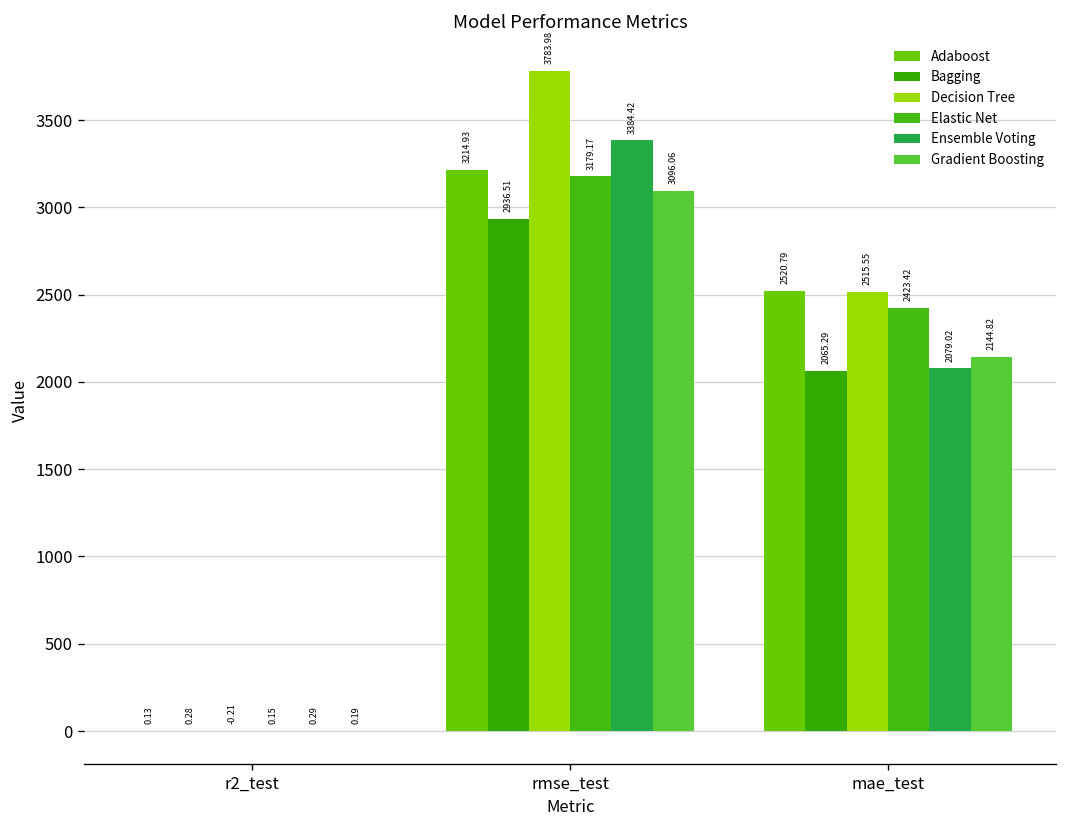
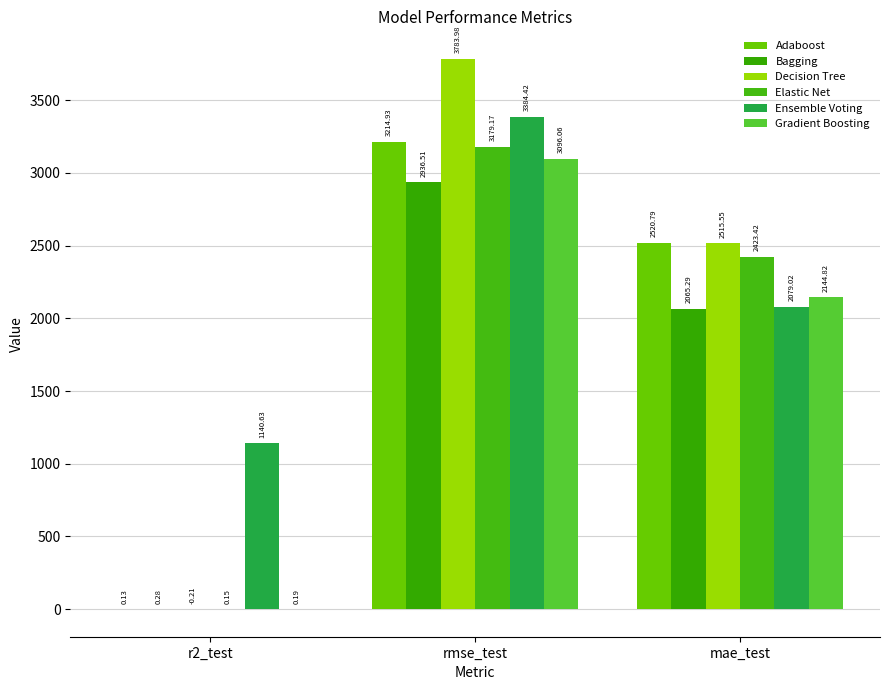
  {
    "Ensemble Voting": {
-     "r2_test": 0.29,
+     "r2_test": 1140.63,
      "rmse_test": 3384.42,
      "mae_test": 2079.02
    }
  }
